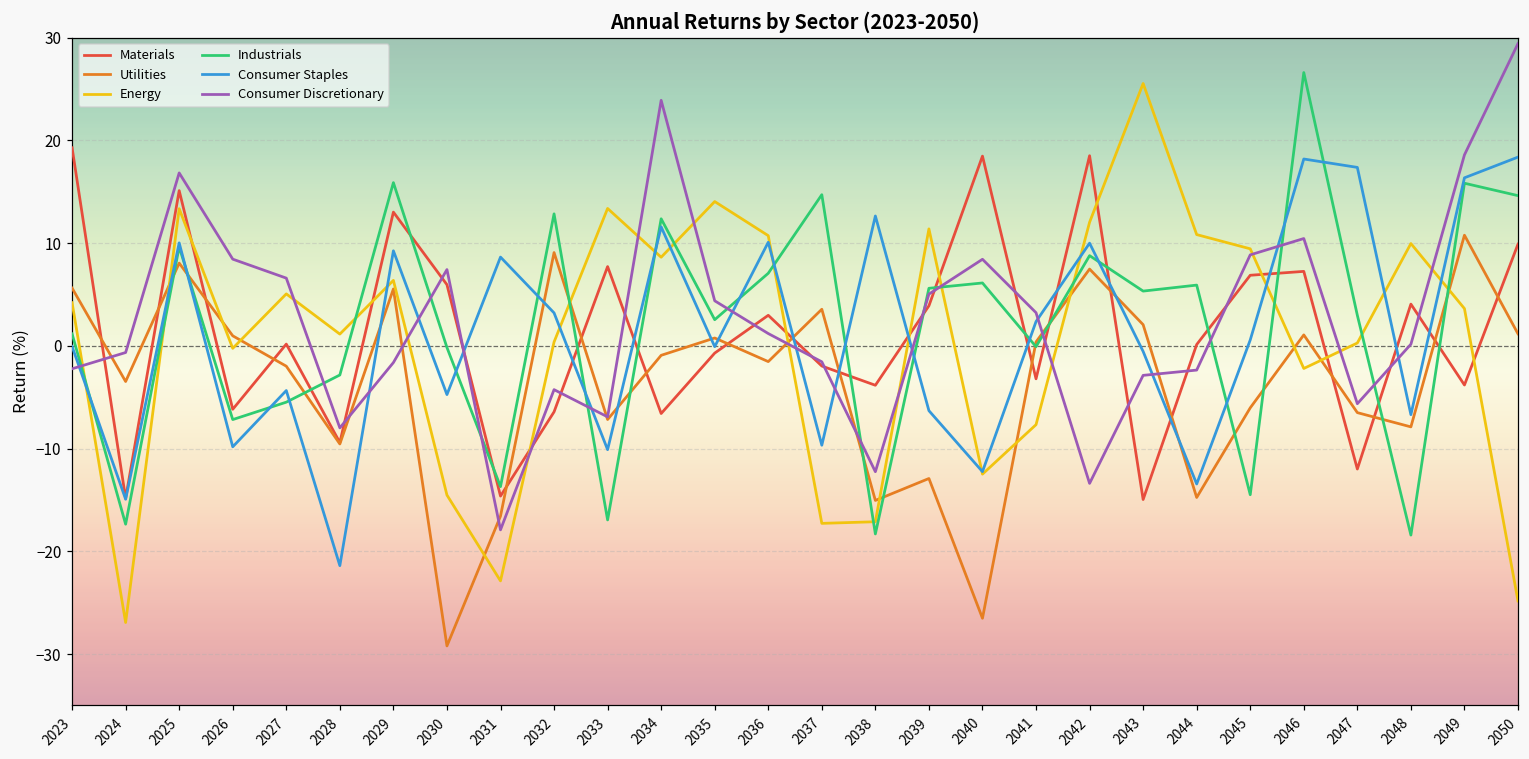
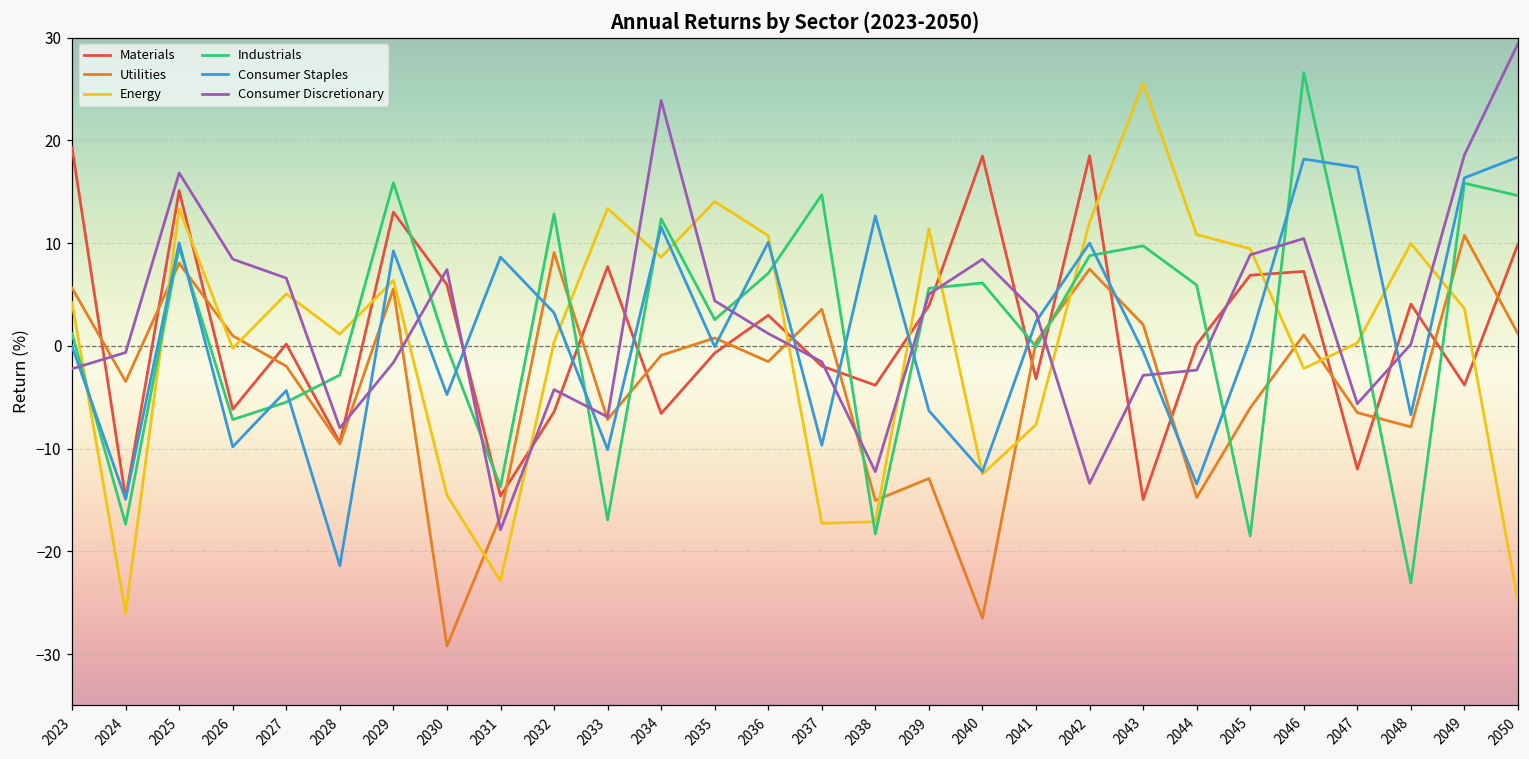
  {
    "Energy": {
      "2023": 4,
-     "2024": -27,
+     "2024": -26,
      "2025": 13,
      "2026": 0,
      "2027": 5,
      "2028": 1,
      "2029": 6,
      "2030": -15,
      "2031": -23,
      "2032": 0,
      "2033": 13,
      "2034": 9,
      "2035": 14,
      "2036": 11,
      "2037": -17,
      "2038": -17,
      "2039": 11,
      "2041": -8,
      "2042": 12,
      "2043": 26,
      "2044": 11,
      "2045": 9,
      "2046": -2,
      "2047": 0,
      "2048": 10,
      "2049": 4,
      "2050": -25
    },
    "Industrials": {
      "2023": 1,
      "2024": -17,
      "2025": 10,
      "2026": -7,
      "2027": -5,
      "2028": -3,
      "2029": 16,
      "2030": 0,
      "2031": -14,
      "2032": 13,
      "2033": -17,
      "2034": 12,
      "2035": 3,
      "2036": 7,
      "2037": 15,
      "2038": -18,
      "2039": 6,
      "2040": 6,
      "2041": 0,
      "2042": 9,
-     "2043": 5,
+     "2043": 10,
      "2044": 6,
-     "2045": -14,
+     "2045": -19,
      "2046": 27,
      "2047": 3,
-     "2048": -18,
+     "2048": -23,
      "2049": 16,
      "2050": 15
    },
    "Consumer Staples": {
      "2023": 0,
      "2025": 10,
      "2026": -10,
      "2027": -4,
      "2028": -21,
      "2029": 9,
      "2030": -5,
      "2031": 9,
      "2032": 3,
      "2033": -10,
      "2034": 12,
      "2035": 0,
      "2036": 10,
      "2037": -10,
      "2038": 13,
      "2039": -6,
      "2041": 2,
      "2042": 10,
      "2043": -1,
      "2044": -13,
      "2045": 1,
      "2046": 18,
      "2047": 17,
      "2048": -7,
      "2049": 16,
      "2050": 18
    },
    "Consumer Discretionary": {
      "2023": -2,
      "2024": -1,
      "2025": 17,
      "2026": 8,
      "2027": 7,
      "2028": -8,
      "2029": -2,
      "2030": 7,
      "2031": -18,
      "2032": -4,
      "2034": 24,
      "2035": 4,
      "2036": 1,
      "2037": -2,
      "2038": -12,
      "2039": 5,
      "2040": 8,
      "2041": 3,
      "2042": -13,
      "2043": -3,
      "2044": -2,
      "2045": 9,
      "2046": 10,
      "2047": -6,
      "2048": 0,
      "2049": 19,
      "2050": 29
    }
  }
